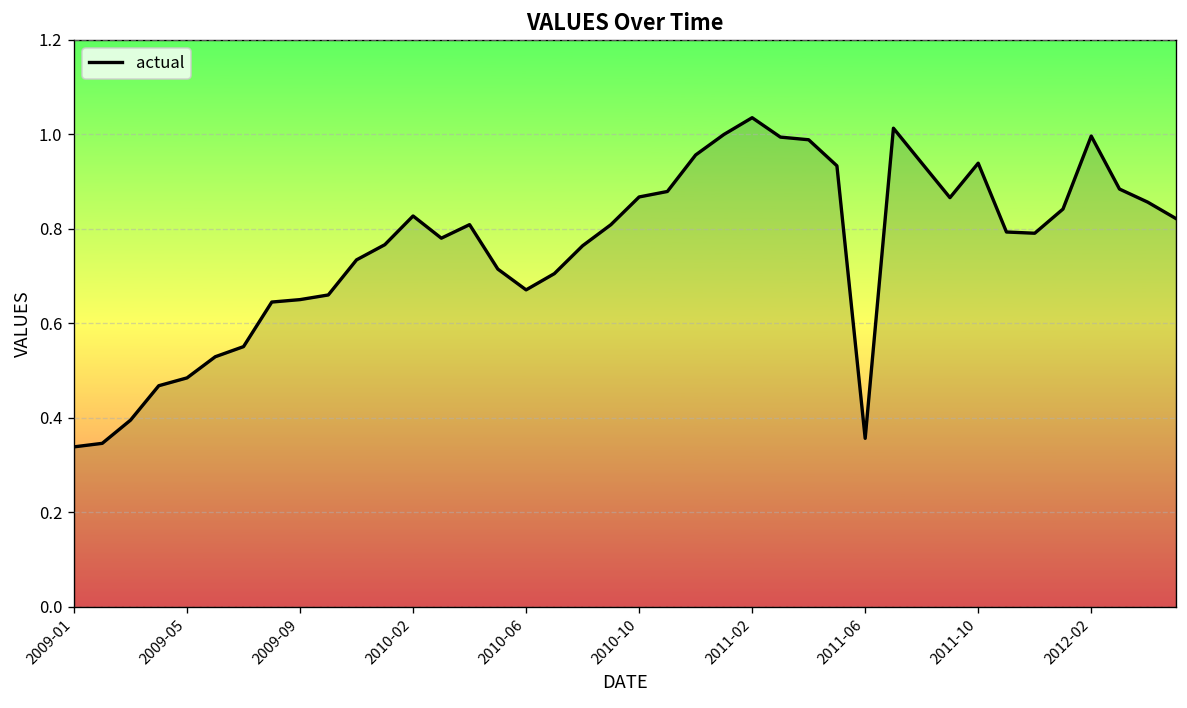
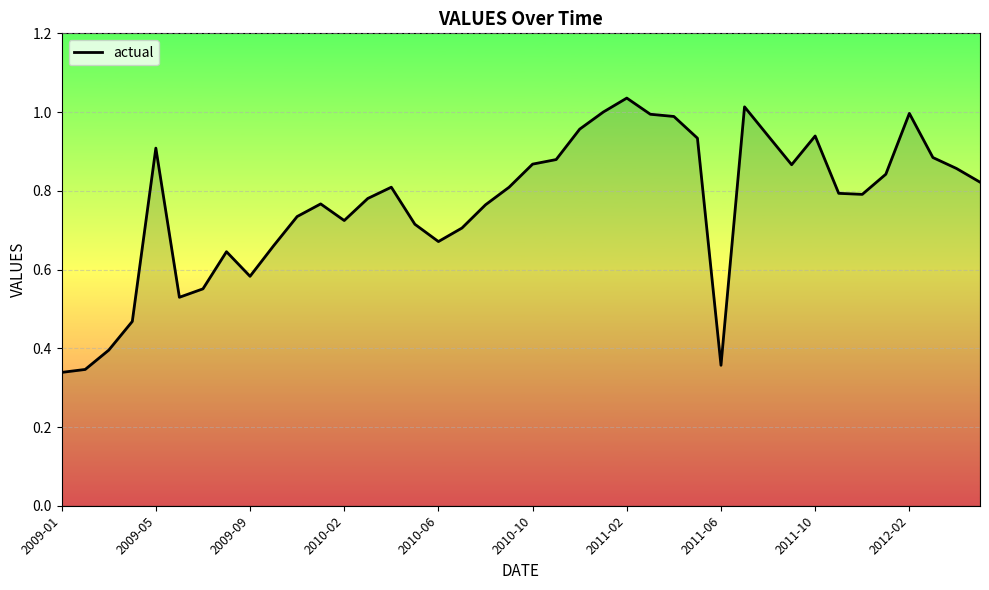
  {
    "2009-01": 0.34,
-   "2009-05": 0.48,
-   "2009-09": 0.65,
-   "2010-02": 0.83,
+   "2009-05": 0.91,
+   "2009-09": 0.58,
+   "2010-02": 0.72,
    "2010-06": 0.67,
    "2010-10": 0.87,
    "2011-02": 1.04,
    "2011-06": 0.36,
    "2011-10": 0.94,
    "2012-02": 1.00
  }
